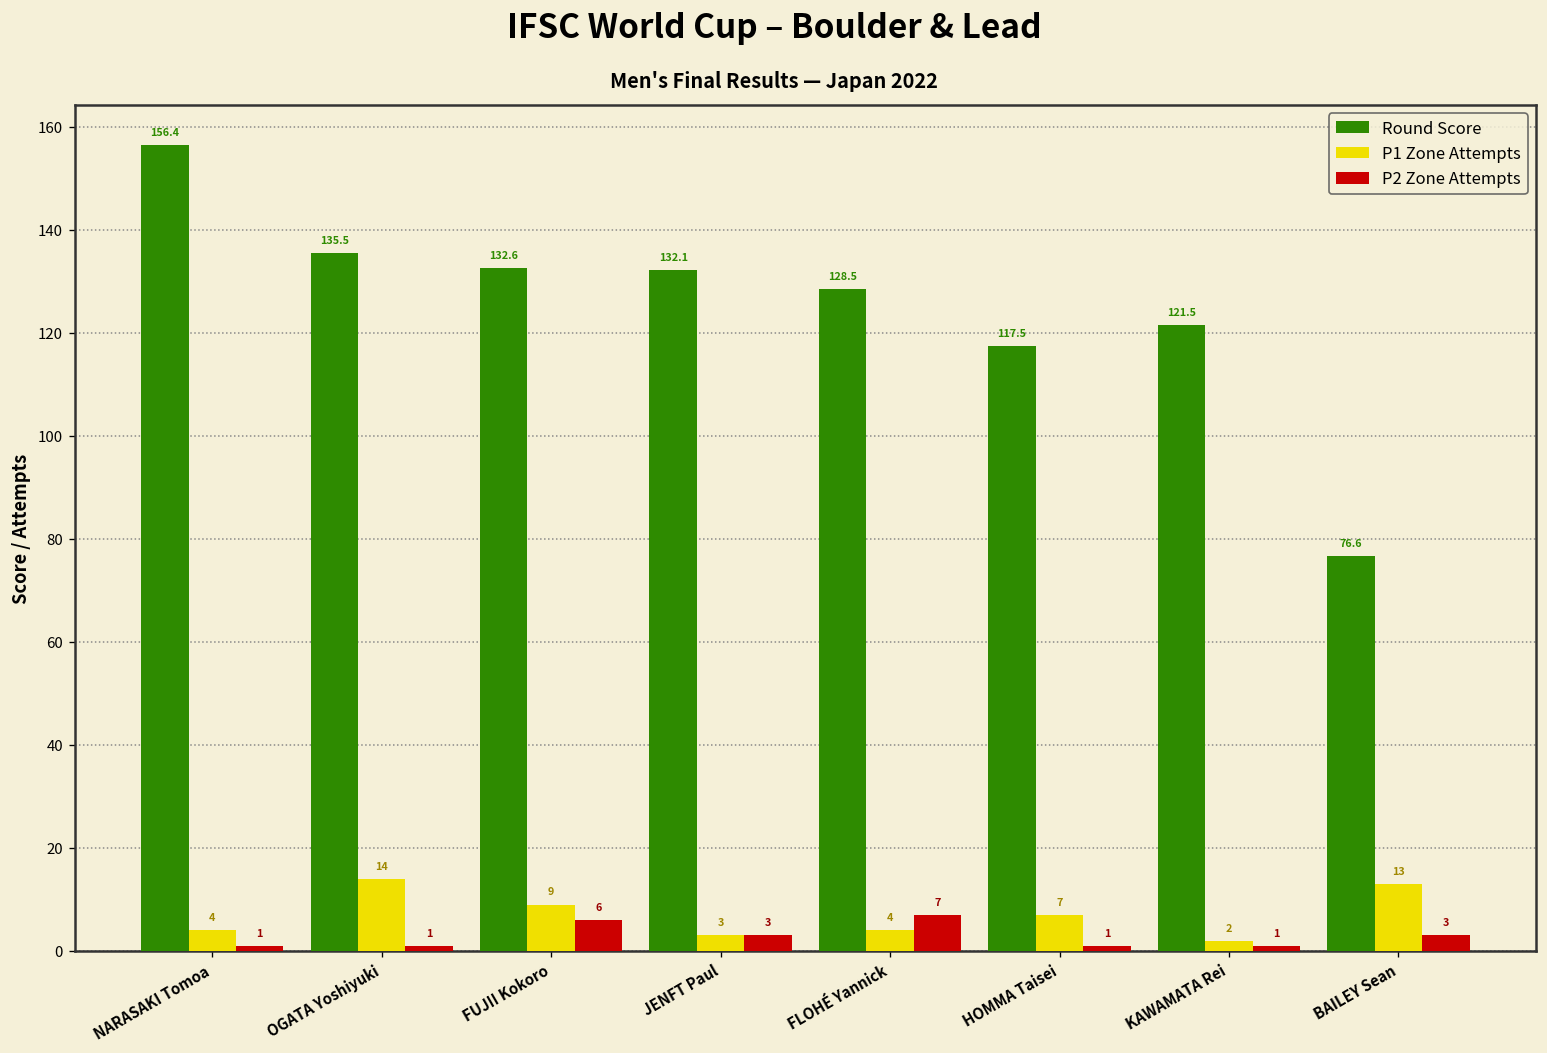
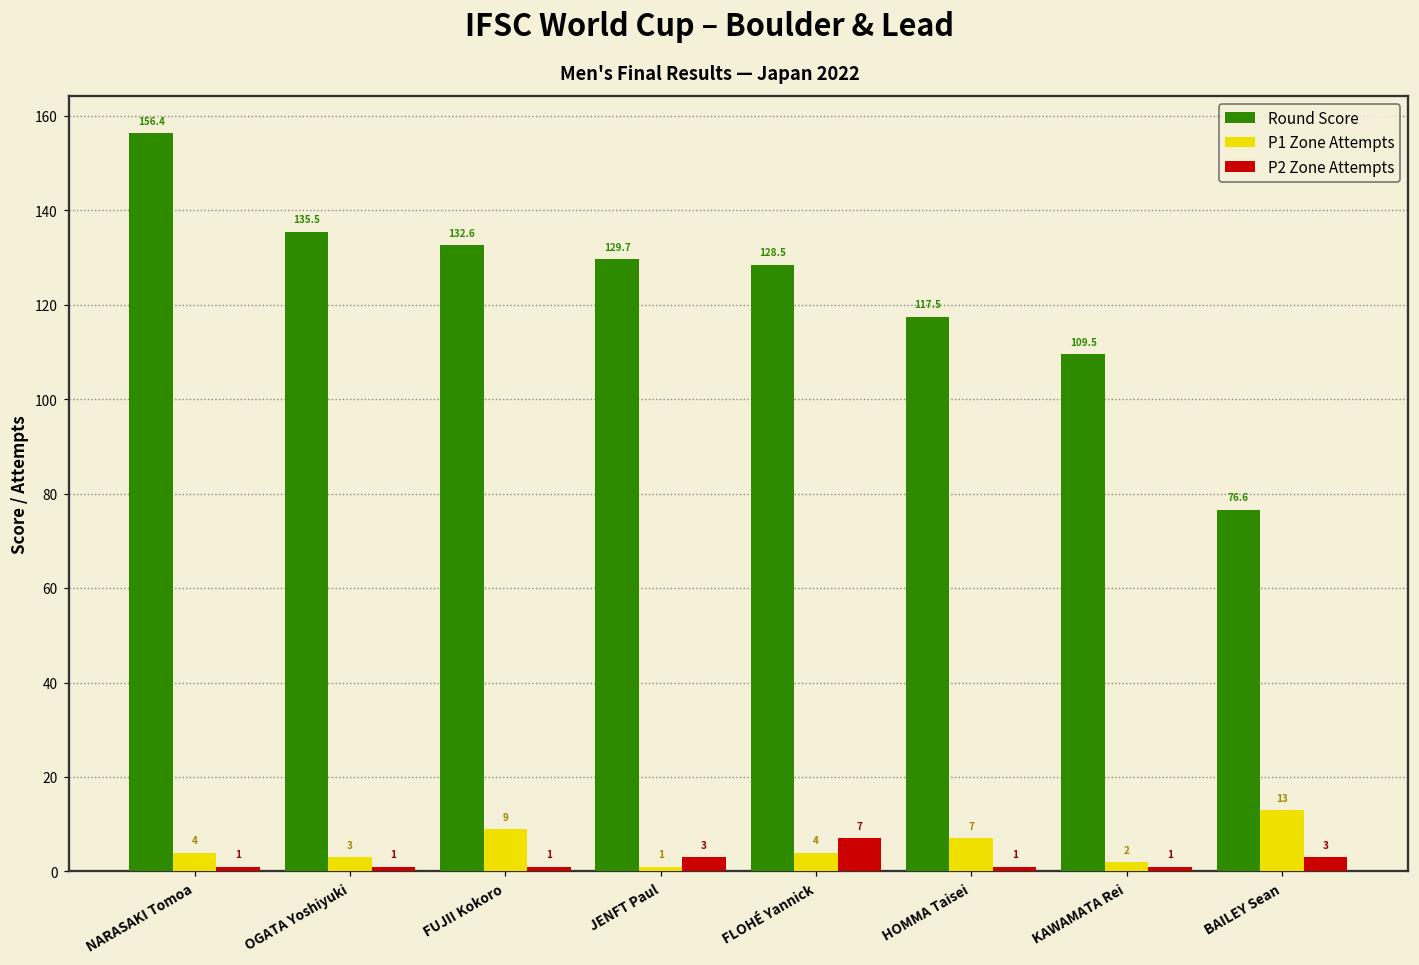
  {
    "Round Score": {
      "NARASAKI Tomoa": 156.4,
      "OGATA Yoshiyuki": 135.5,
      "FUJII Kokoro": 132.6,
-     "JENFT Paul": 132.1,
+     "JENFT Paul": 129.7,
      "FLOHÉ Yannick": 128.5,
      "HOMMA Taisei": 117.5,
-     "KAWAMATA Rei": 121.5,
+     "KAWAMATA Rei": 109.5,
      "BAILEY Sean": 76.6
    },
    "P1 Zone Attempts": {
      "NARASAKI Tomoa": 4,
-     "OGATA Yoshiyuki": 14,
+     "OGATA Yoshiyuki": 3,
      "FUJII Kokoro": 9,
-     "JENFT Paul": 3,
+     "JENFT Paul": 1,
      "FLOHÉ Yannick": 4,
      "HOMMA Taisei": 7,
      "KAWAMATA Rei": 2,
      "BAILEY Sean": 13
    },
    "P2 Zone Attempts": {
      "NARASAKI Tomoa": 1,
      "OGATA Yoshiyuki": 1,
-     "FUJII Kokoro": 6,
+     "FUJII Kokoro": 1,
      "JENFT Paul": 3,
      "FLOHÉ Yannick": 7,
      "HOMMA Taisei": 1,
      "KAWAMATA Rei": 1,
      "BAILEY Sean": 3
    }
  }
